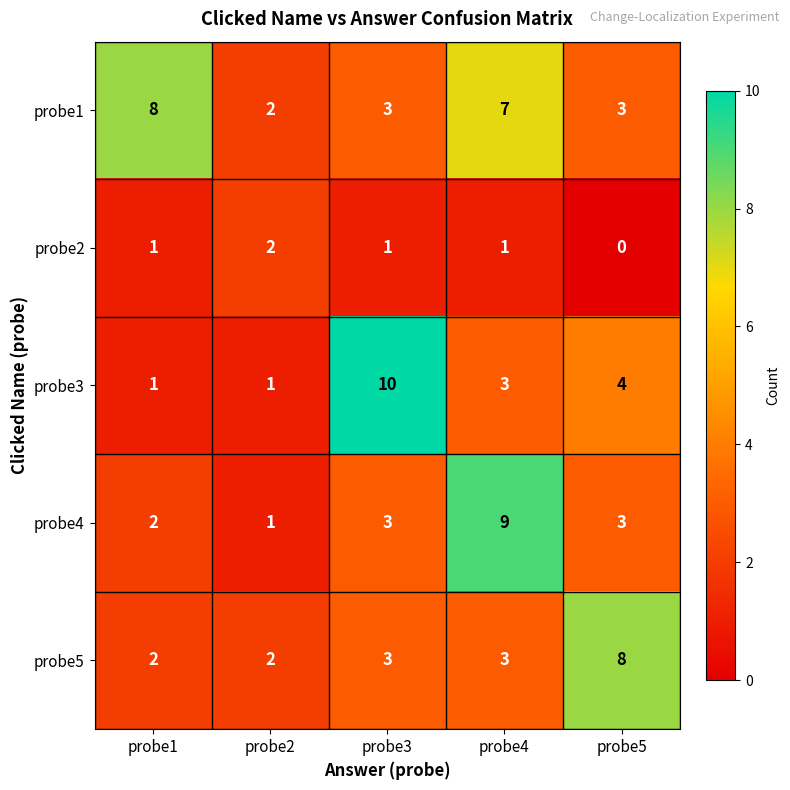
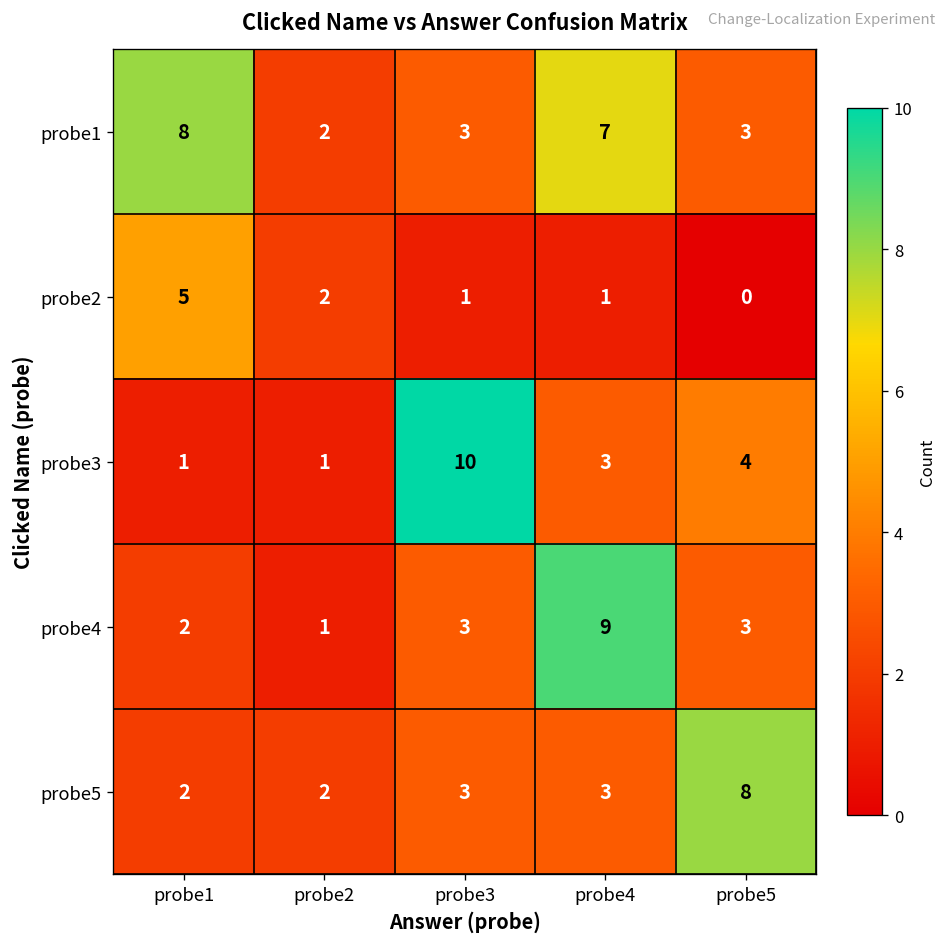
  {
    "probe1": {
      "probe1": 8,
      "probe2": 2,
      "probe3": 3,
      "probe4": 7,
      "probe5": 3
    },
    "probe2": {
-     "probe1": 1,
+     "probe1": 5,
      "probe2": 2,
      "probe3": 1,
      "probe4": 1,
      "probe5": 0
    },
    "probe3": {
      "probe1": 1,
      "probe2": 1,
      "probe3": 10,
      "probe4": 3,
      "probe5": 4
    },
    "probe4": {
      "probe1": 2,
      "probe2": 1,
      "probe3": 3,
      "probe4": 9,
      "probe5": 3
    },
    "probe5": {
      "probe1": 2,
      "probe2": 2,
      "probe3": 3,
      "probe4": 3,
      "probe5": 8
    }
  }
